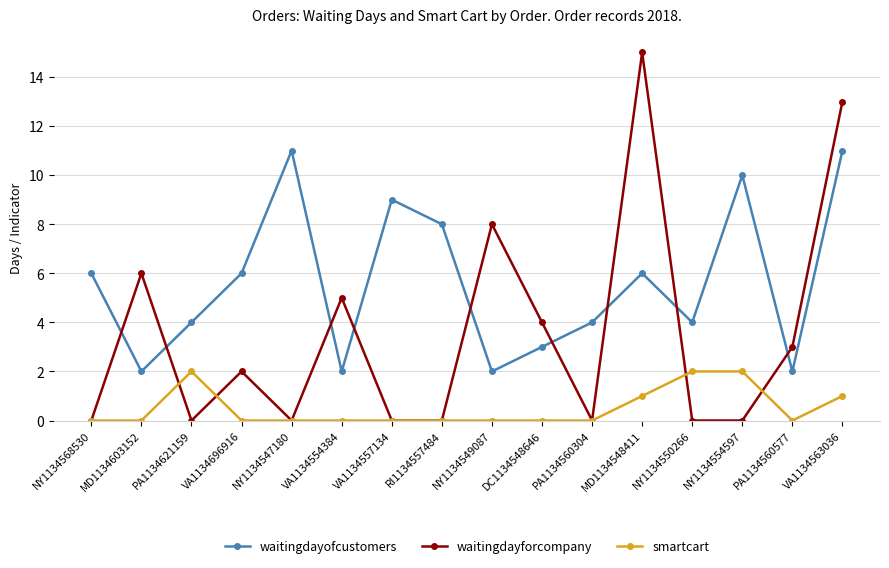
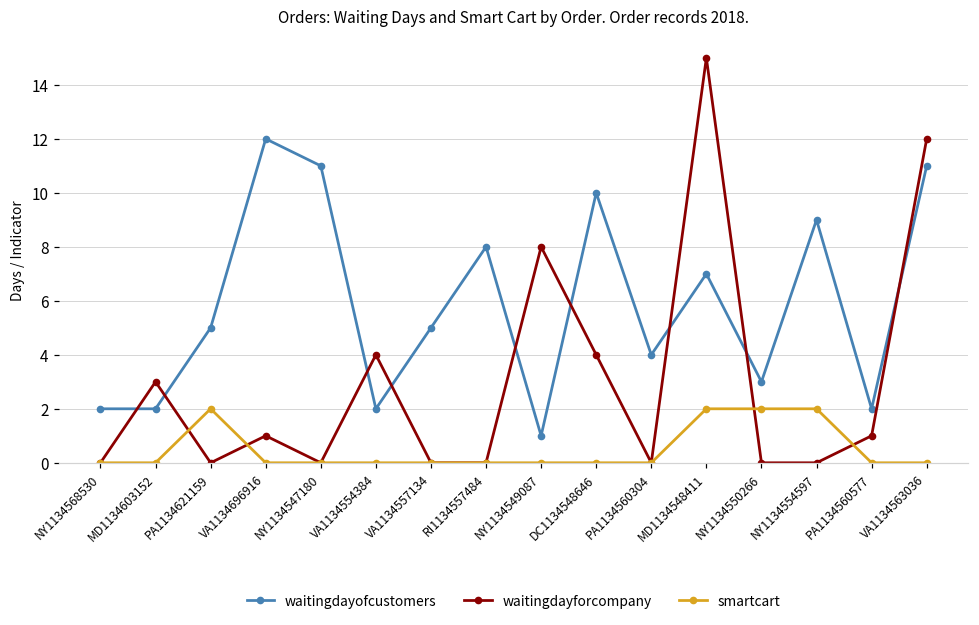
  {
    "waitingdayofcustomers": {
-     "NY1134568530": 6,
+     "NY1134568530": 2,
      "MD1134603152": 2,
-     "PA1134621159": 4,
-     "VA1134696916": 6,
+     "PA1134621159": 5,
+     "VA1134696916": 12,
      "NY1134547180": 11,
      "VA1134554384": 2,
-     "VA1134557134": 9,
+     "VA1134557134": 5,
      "RI1134557484": 8,
-     "NY1134549087": 2,
-     "DC1134548646": 3,
+     "NY1134549087": 1,
+     "DC1134548646": 10,
      "PA1134560304": 4,
-     "MD1134548411": 6,
-     "NY1134550266": 4,
-     "NY1134554597": 10,
+     "MD1134548411": 7,
+     "NY1134550266": 3,
+     "NY1134554597": 9,
      "PA1134560577": 2,
      "VA1134563036": 11
    },
    "waitingdayforcompany": {
-     "MD1134603152": 6,
+     "MD1134603152": 3,
      "PA1134621159": 0,
-     "VA1134696916": 2,
-     "VA1134554384": 5,
+     "VA1134696916": 1,
+     "VA1134554384": 4,
      "NY1134549087": 8,
      "DC1134548646": 4,
      "MD1134548411": 15,
      "NY1134550266": 0,
      "NY1134554597": 0,
-     "PA1134560577": 3,
-     "VA1134563036": 13
+     "PA1134560577": 1,
+     "VA1134563036": 12
    },
    "smartcart": {
      "MD1134603152": 0,
      "PA1134621159": 2,
      "VA1134696916": 0,
      "VA1134554384": 0,
      "NY1134549087": 0,
      "DC1134548646": 0,
-     "MD1134548411": 1,
+     "MD1134548411": 2,
      "NY1134550266": 2,
      "NY1134554597": 2,
      "PA1134560577": 0,
-     "VA1134563036": 1
+     "VA1134563036": 0
    }
  }
